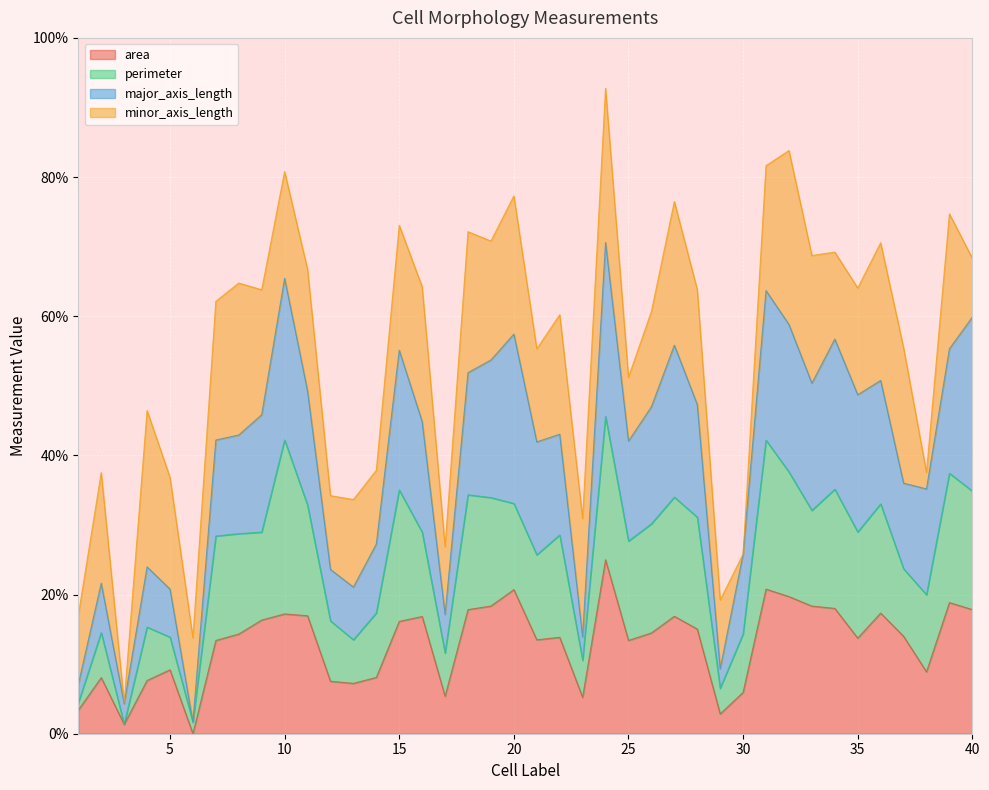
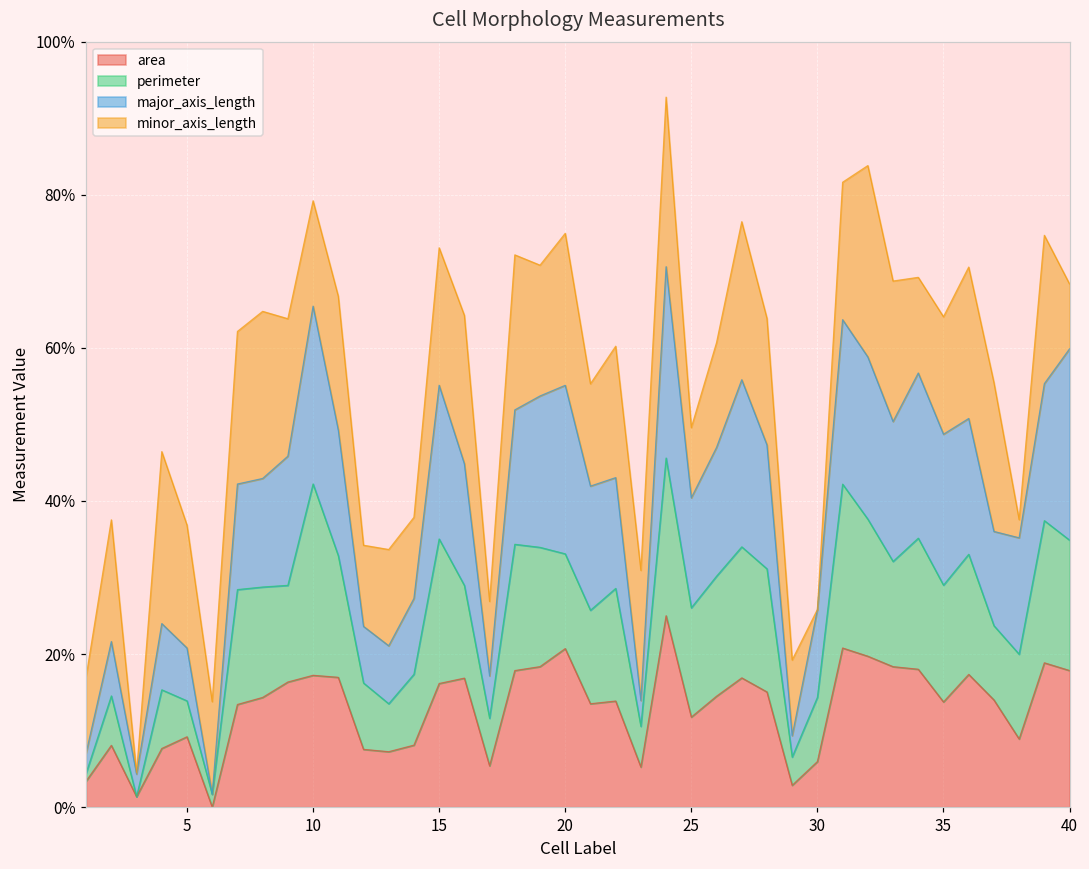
  {
    "area": {
      "5": "9%",
      "10": "17%",
      "15": "16%",
      "20": "21%",
-     "25": "13%",
+     "25": "12%",
      "30": "6%",
      "35": "14%",
      "40": "18%"
    },
    "perimeter": {
      "5": "5%",
      "10": "25%",
      "15": "19%",
      "20": "12%",
      "25": "14%",
      "30": "8%",
      "35": "15%",
      "40": "17%"
    },
    "major_axis_length": {
      "5": "7%",
      "10": "23%",
      "15": "20%",
-     "20": "24%",
+     "20": "22%",
      "25": "14%",
      "35": "20%",
      "40": "25%"
    },
    "minor_axis_length": {
      "5": "16%",
-     "10": "15%",
+     "10": "14%",
      "15": "18%",
      "20": "20%",
      "25": "9%",
      "35": "15%",
      "40": "8%"
    }
  }
